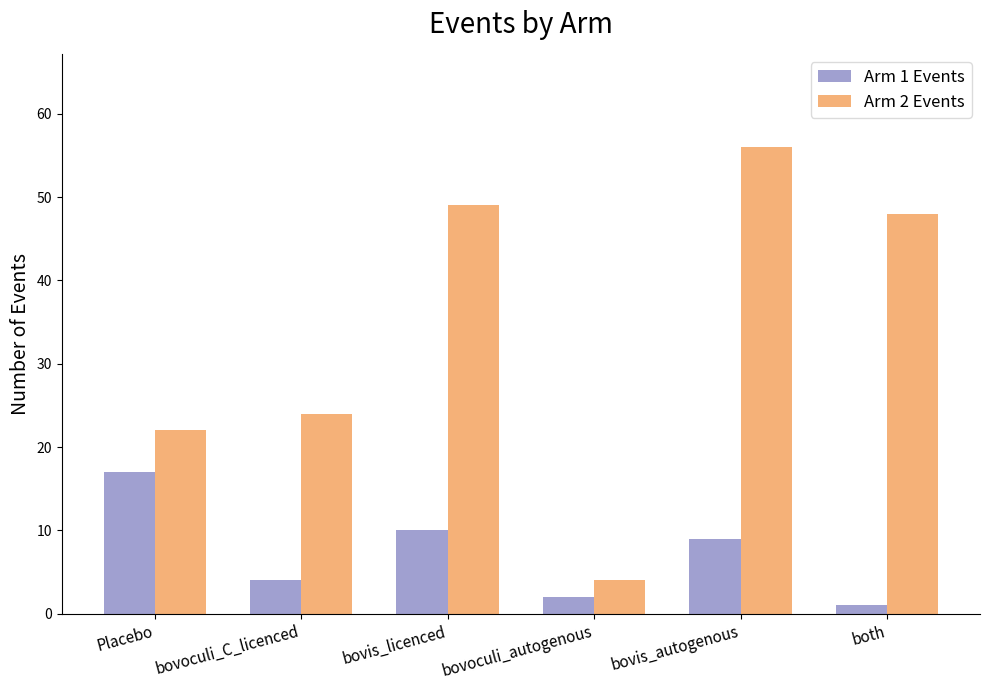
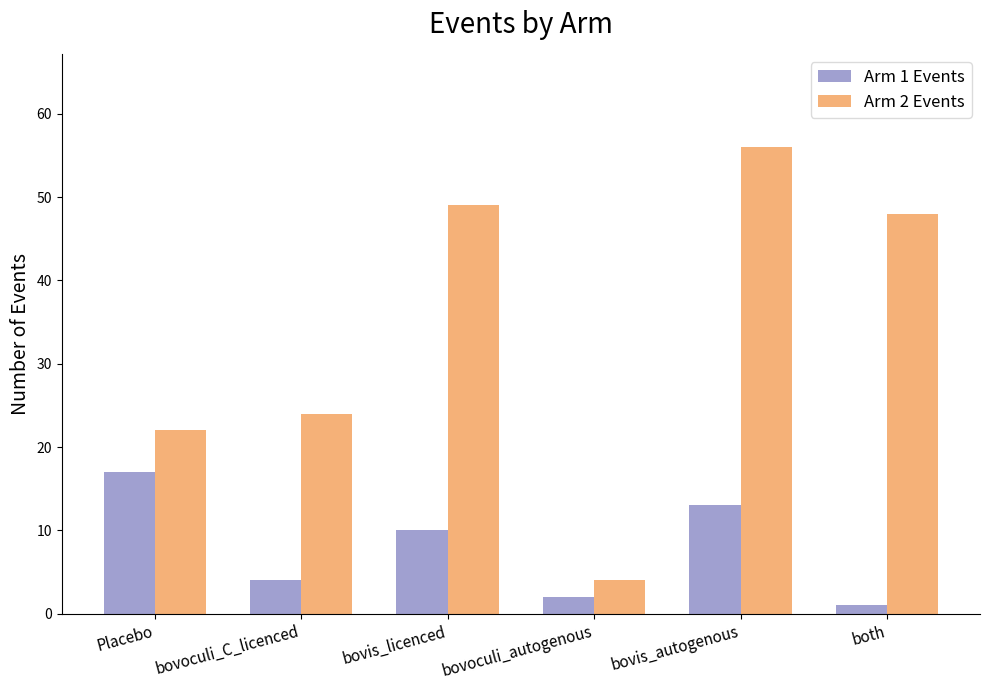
  {
    "Arm 1 Events": {
      "Placebo": 17,
      "bovoculi_C_licenced": 4,
      "bovis_licenced": 10,
      "bovoculi_autogenous": 2,
-     "bovis_autogenous": 9,
+     "bovis_autogenous": 13,
      "both": 1
    },
    "Arm 2 Events": {
      "Placebo": 22,
      "bovoculi_C_licenced": 24,
      "bovis_licenced": 49,
      "bovoculi_autogenous": 4,
      "bovis_autogenous": 56,
      "both": 48
    }
  }
